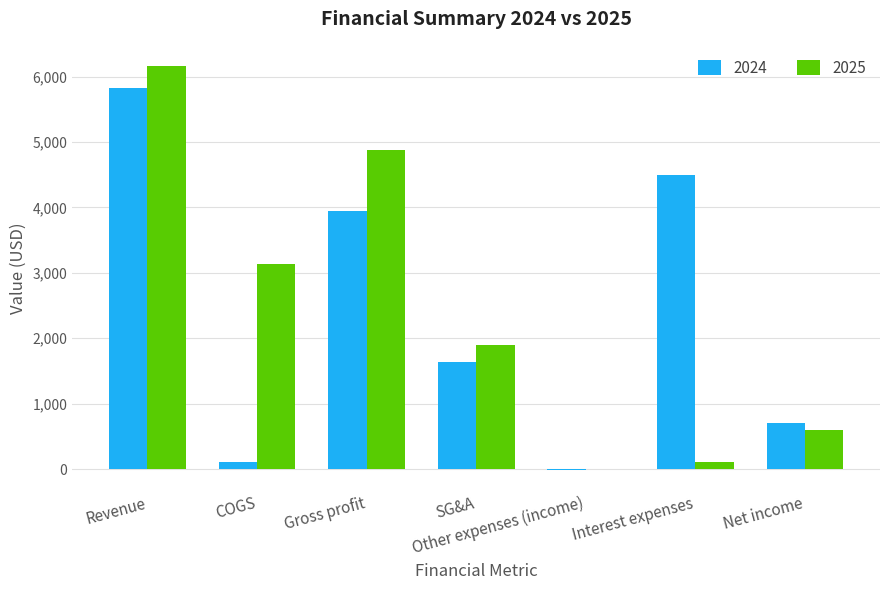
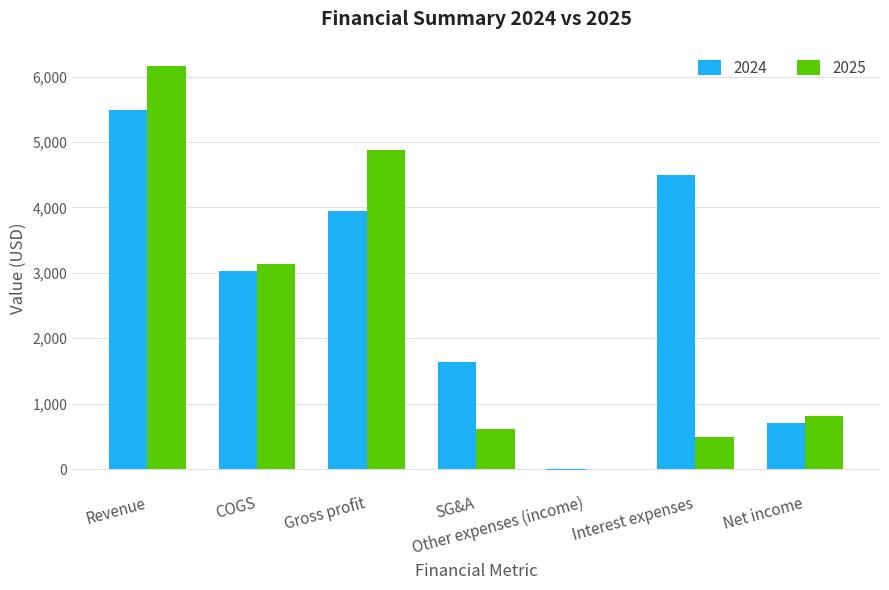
  {
    "2024": {
-     "Revenue": "5,800",
-     "COGS": "100",
+     "Revenue": "5,500",
+     "COGS": "3,000",
      "Gross profit": "3,900",
      "SG&A": "1,600",
      "Interest expenses": "4,500",
      "Net income": "700"
    },
    "2025": {
      "Revenue": "6,200",
      "COGS": "3,100",
      "Gross profit": "4,900",
-     "SG&A": "1,900",
-     "Interest expenses": "100",
-     "Net income": "600"
+     "SG&A": "600",
+     "Interest expenses": "500",
+     "Net income": "800"
    }
  }
